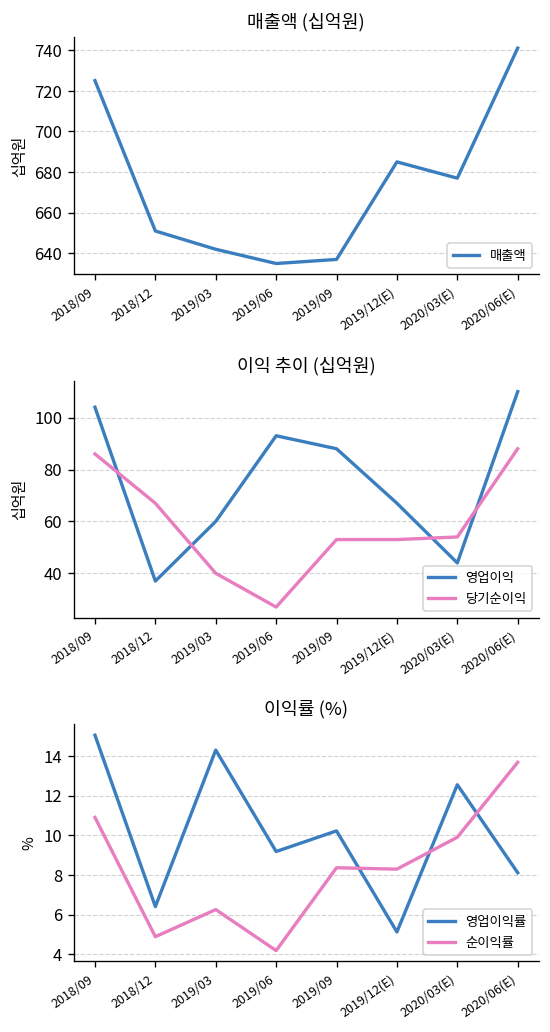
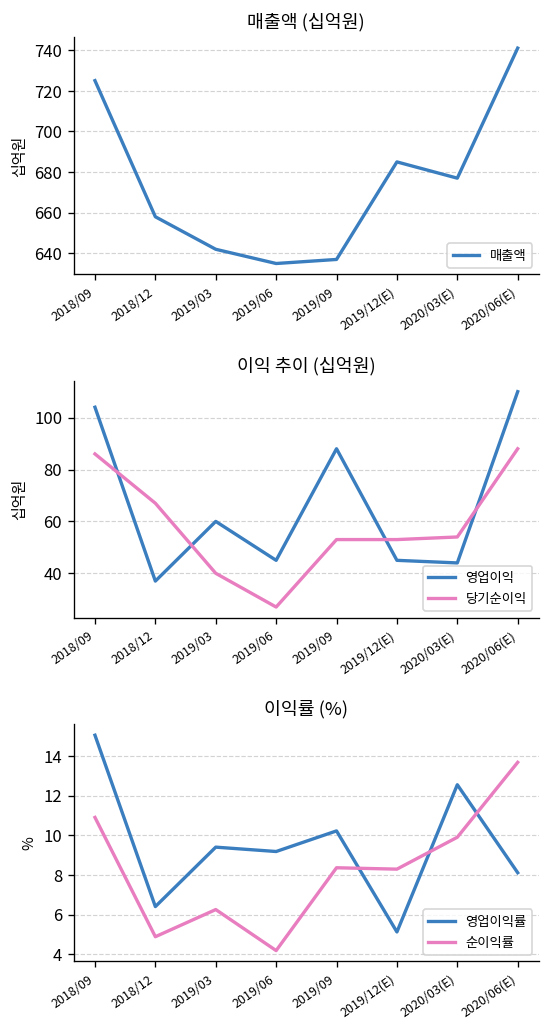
  {
    "매출액 (십억원)": {
      "2018/09": 725,
-     "2018/12": 651,
+     "2018/12": 658,
      "2019/03": 642,
      "2019/06": 635,
      "2019/09": 637,
      "2019/12(E)": 685,
      "2020/03(E)": 677,
      "2020/06(E)": 741
    },
    "이익 추이 (십억원)": {
      "영업이익": {
        "2018/09": 104,
        "2018/12": 37,
        "2019/03": 60,
-       "2019/06": 93,
+       "2019/06": 45,
        "2019/09": 88,
-       "2019/12(E)": 67,
+       "2019/12(E)": 45,
        "2020/03(E)": 44,
        "2020/06(E)": 110
      },
      "당기순이익": {
        "2018/09": 86,
        "2018/12": 67,
        "2019/03": 40,
        "2019/06": 27,
        "2019/09": 53,
        "2019/12(E)": 53,
        "2020/03(E)": 54,
        "2020/06(E)": 88
      }
    },
    "이익률 (%)": {
      "영업이익률": {
        "2018/09": 15.1,
        "2018/12": 6.4,
-       "2019/03": 14.3,
+       "2019/03": 9.4,
        "2019/06": 9.2,
        "2019/09": 10.2,
        "2019/12(E)": 5.1,
        "2020/03(E)": 12.6,
        "2020/06(E)": 8.1
      },
      "순이익률": {
        "2018/09": 10.9,
        "2018/12": 4.9,
        "2019/03": 6.3,
        "2019/06": 4.2,
        "2019/09": 8.4,
        "2019/12(E)": 8.3,
        "2020/03(E)": 9.9,
        "2020/06(E)": 13.7
      }
    }
  }
